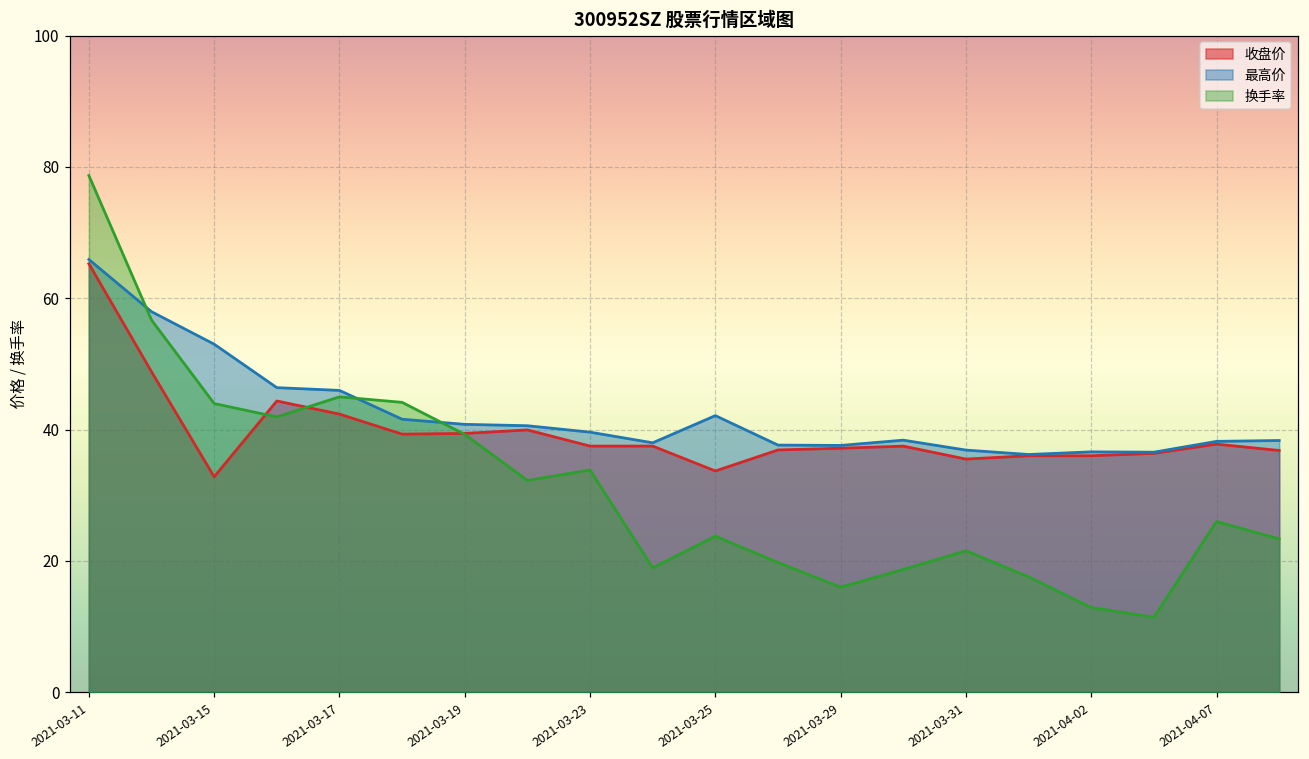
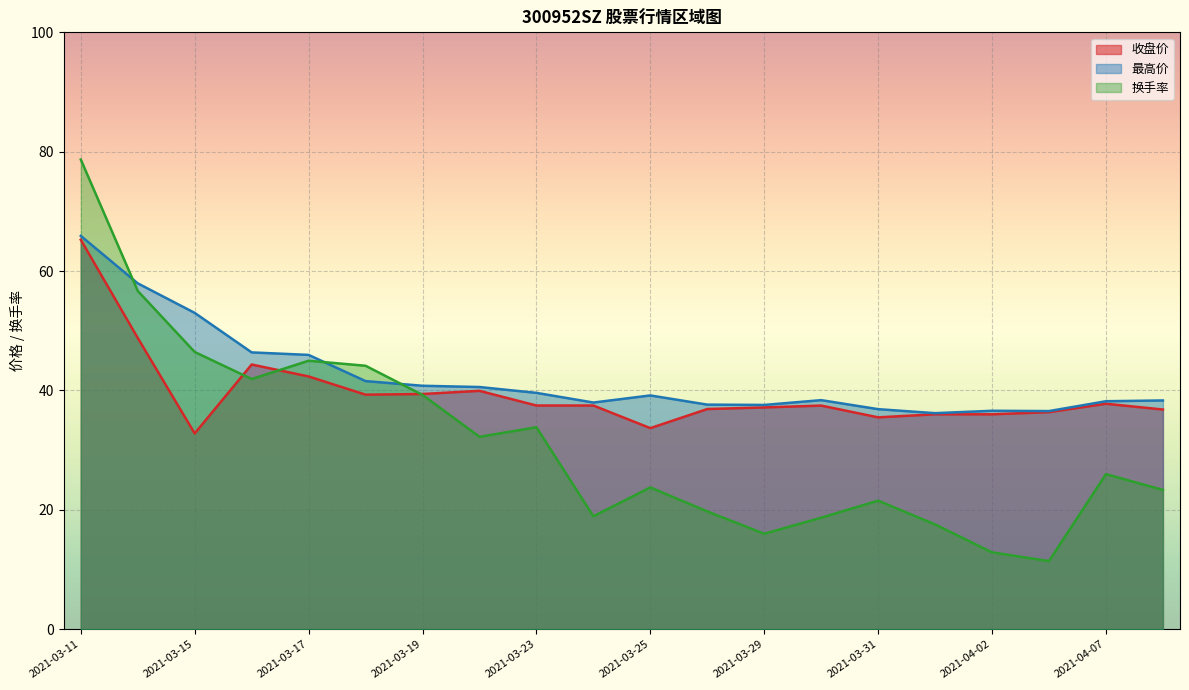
  {
    "收盘价": {
      "2021-03-11": 65,
      "2021-03-15": 33,
      "2021-03-17": 42,
      "2021-03-23": 37,
      "2021-03-25": 34,
      "2021-03-31": 36,
      "2021-04-02": 36
    },
    "最高价": {
      "2021-03-11": 66,
      "2021-03-15": 53,
      "2021-03-17": 46,
      "2021-03-19": 41,
      "2021-03-23": 40,
-     "2021-03-25": 42,
+     "2021-03-25": 39,
      "2021-03-31": 37,
      "2021-04-02": 37
    },
    "换手率": {
      "2021-03-11": 79,
-     "2021-03-15": 44,
+     "2021-03-15": 46,
      "2021-03-17": 45,
      "2021-03-23": 34,
      "2021-03-25": 24,
      "2021-03-29": 16,
      "2021-03-31": 22,
      "2021-04-02": 13,
      "2021-04-07": 26
    }
  }
